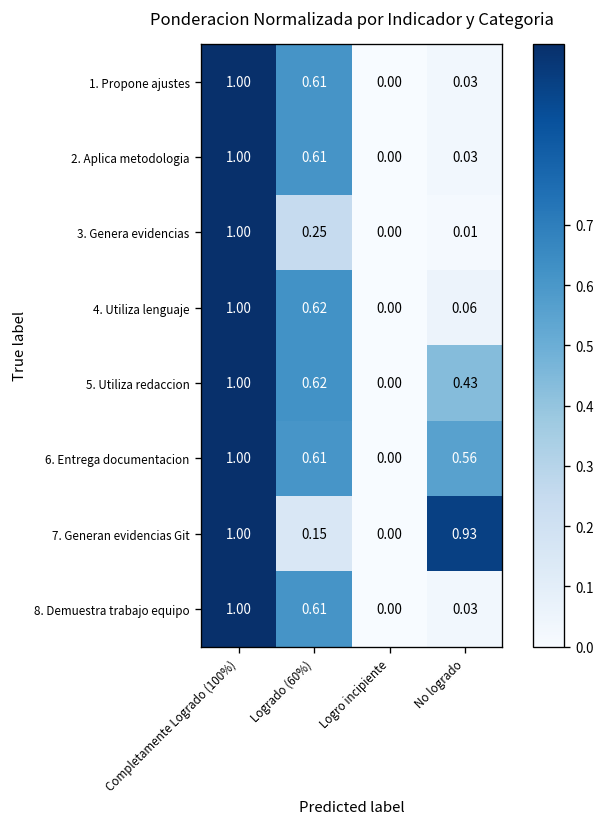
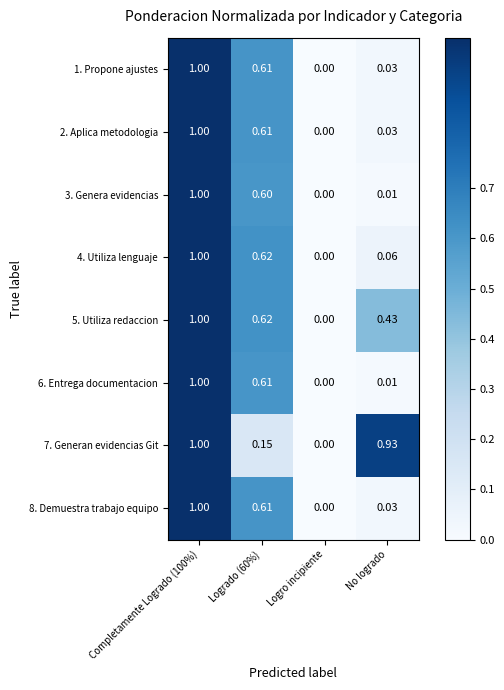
  {
    "1. Propone ajustes": {
      "Completamente Logrado (100%)": 1.00,
      "Logrado (60%)": 0.61,
      "Logro incipiente": 0.00,
      "No logrado": 0.03
    },
    "2. Aplica metodologia": {
      "Completamente Logrado (100%)": 1.00,
      "Logrado (60%)": 0.61,
      "Logro incipiente": 0.00,
      "No logrado": 0.03
    },
    "3. Genera evidencias": {
      "Completamente Logrado (100%)": 1.00,
-     "Logrado (60%)": 0.25,
+     "Logrado (60%)": 0.60,
      "Logro incipiente": 0.00,
      "No logrado": 0.01
    },
    "4. Utiliza lenguaje": {
      "Completamente Logrado (100%)": 1.00,
      "Logrado (60%)": 0.62,
      "Logro incipiente": 0.00,
      "No logrado": 0.06
    },
    "5. Utiliza redaccion": {
      "Completamente Logrado (100%)": 1.00,
      "Logrado (60%)": 0.62,
      "Logro incipiente": 0.00,
      "No logrado": 0.43
    },
    "6. Entrega documentacion": {
      "Completamente Logrado (100%)": 1.00,
      "Logrado (60%)": 0.61,
      "Logro incipiente": 0.00,
-     "No logrado": 0.56
+     "No logrado": 0.01
    },
    "7. Generan evidencias Git": {
      "Completamente Logrado (100%)": 1.00,
      "Logrado (60%)": 0.15,
      "Logro incipiente": 0.00,
      "No logrado": 0.93
    },
    "8. Demuestra trabajo equipo": {
      "Completamente Logrado (100%)": 1.00,
      "Logrado (60%)": 0.61,
      "Logro incipiente": 0.00,
      "No logrado": 0.03
    }
  }
